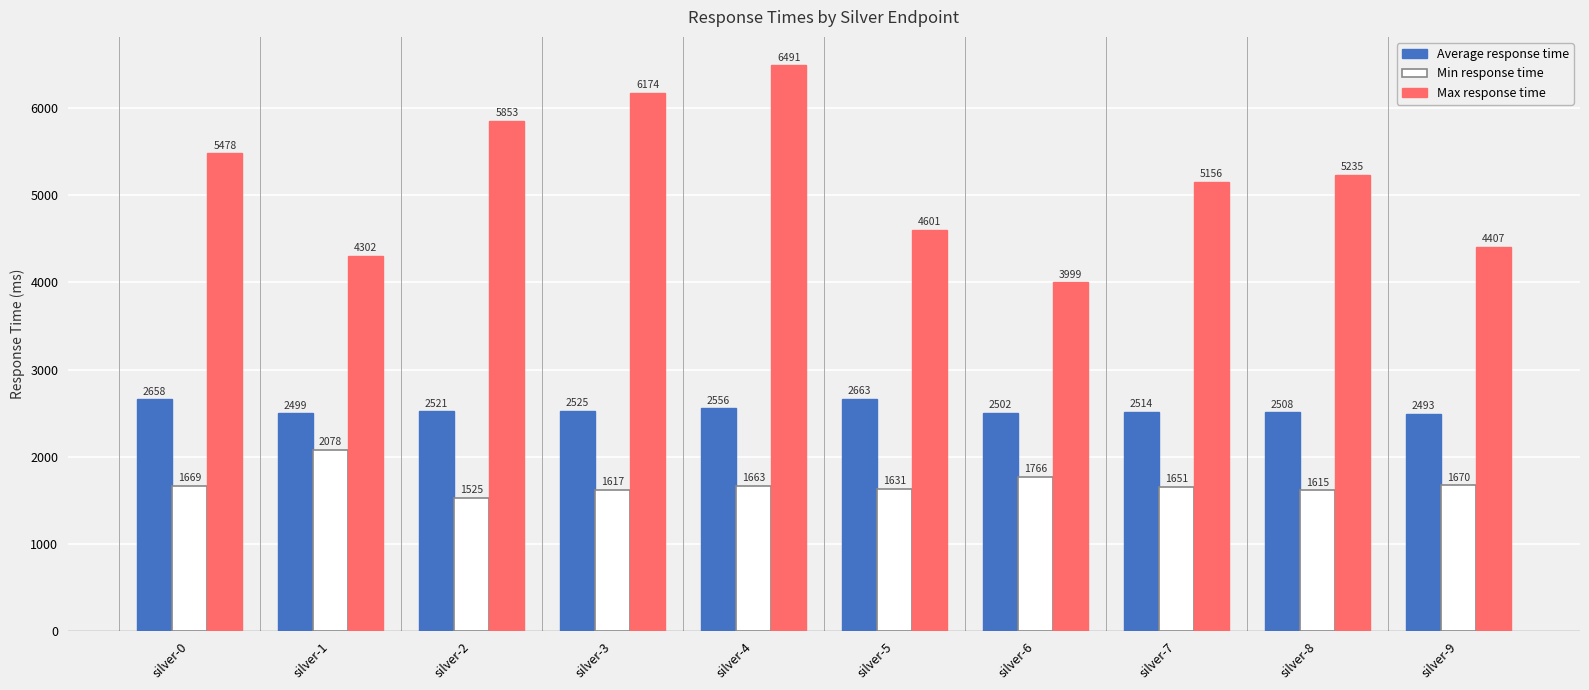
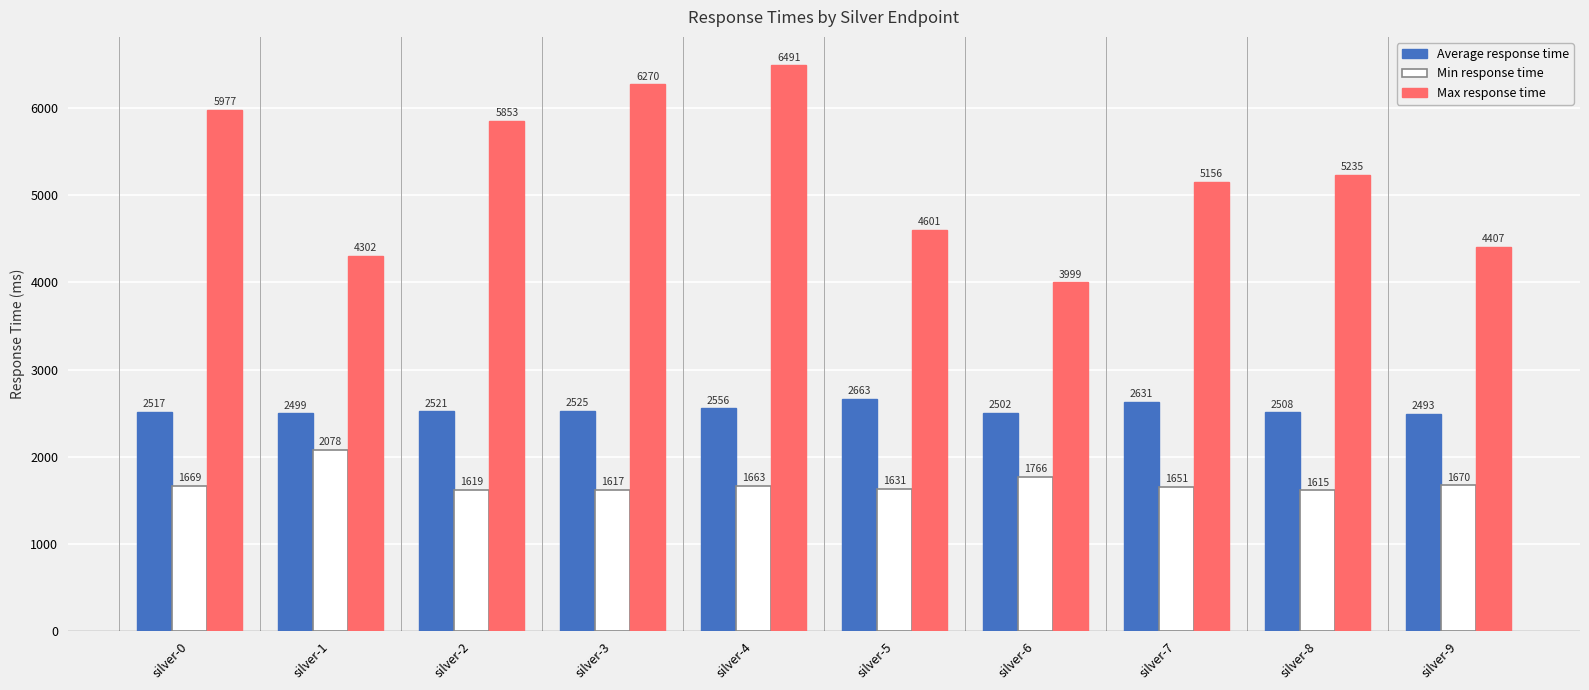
  {
    "Average response time": {
-     "silver-0": 2658,
+     "silver-0": 2517,
      "silver-1": 2499,
      "silver-2": 2521,
      "silver-3": 2525,
      "silver-4": 2556,
      "silver-5": 2663,
      "silver-6": 2502,
-     "silver-7": 2514,
+     "silver-7": 2631,
      "silver-8": 2508,
      "silver-9": 2493
    },
    "Min response time": {
      "silver-0": 1669,
      "silver-1": 2078,
-     "silver-2": 1525,
+     "silver-2": 1619,
      "silver-3": 1617,
      "silver-4": 1663,
      "silver-5": 1631,
      "silver-6": 1766,
      "silver-7": 1651,
      "silver-8": 1615,
      "silver-9": 1670
    },
    "Max response time": {
-     "silver-0": 5478,
+     "silver-0": 5977,
      "silver-1": 4302,
      "silver-2": 5853,
-     "silver-3": 6174,
+     "silver-3": 6270,
      "silver-4": 6491,
      "silver-5": 4601,
      "silver-6": 3999,
      "silver-7": 5156,
      "silver-8": 5235,
      "silver-9": 4407
    }
  }
